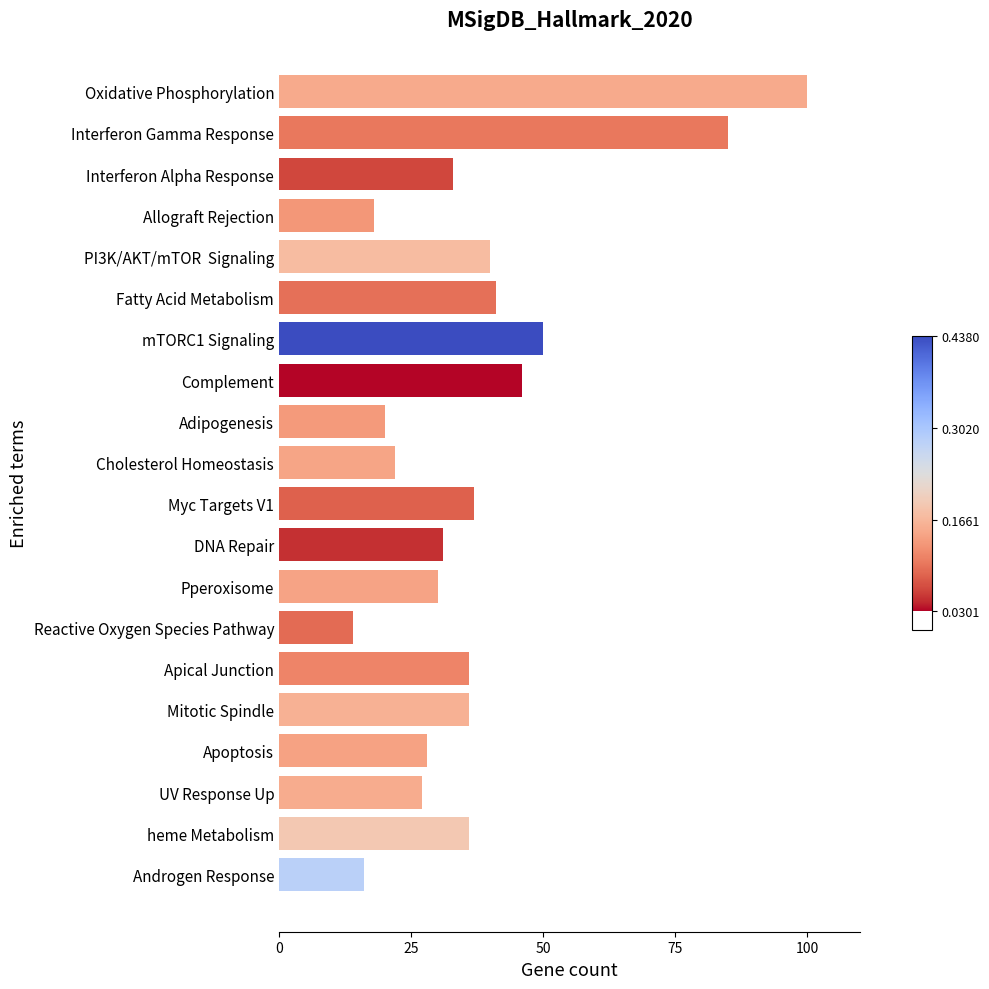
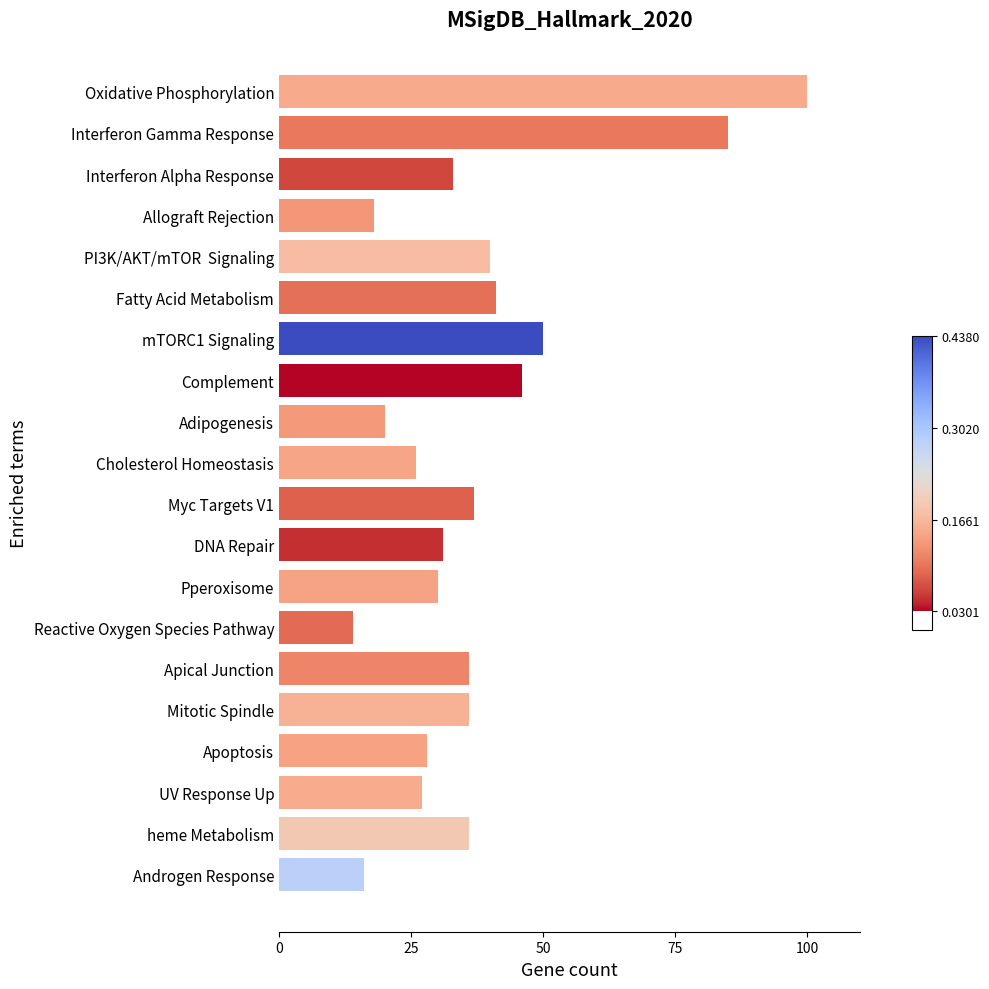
  {
    "Oxidative Phosphorylation": 100,
    "Interferon Gamma Response": 85,
    "Interferon Alpha Response": 33,
    "Allograft Rejection": 18,
    "PI3K/AKT/mTOR Signaling": 40,
    "Fatty Acid Metabolism": 41,
    "mTORC1 Signaling": 50,
    "Complement": 46,
    "Adipogenesis": 20,
-   "Cholesterol Homeostasis": 22,
+   "Cholesterol Homeostasis": 26,
    "Myc Targets V1": 37,
    "DNA Repair": 31,
    "Pperoxisome": 30,
    "Reactive Oxygen Species Pathway": 14,
    "Apical Junction": 36,
    "Mitotic Spindle": 36,
    "Apoptosis": 28,
    "UV Response Up": 27,
    "heme Metabolism": 36,
    "Androgen Response": 16
  }
